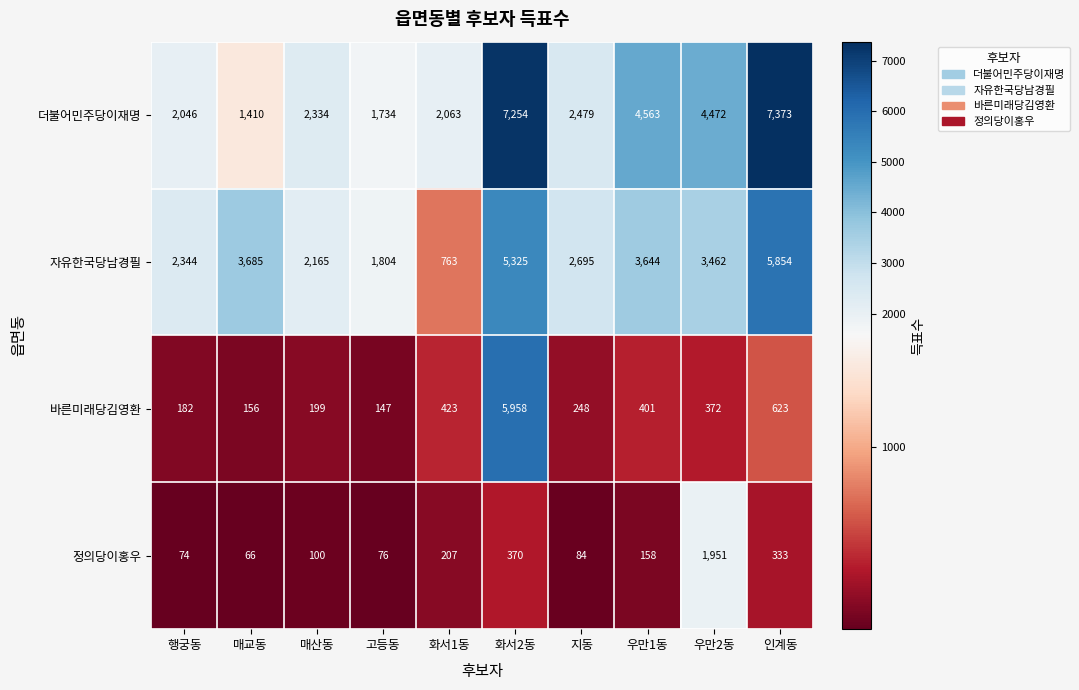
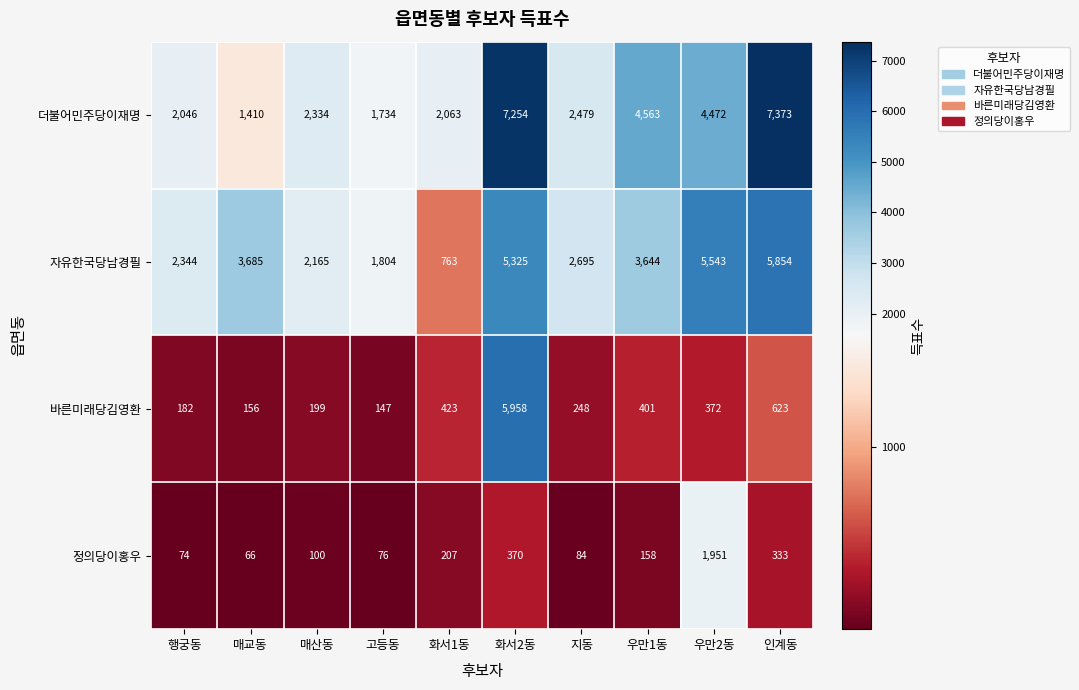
  {
    "더불어민주당이재명": {
      "행궁동": "2,046",
      "매교동": "1,410",
      "매산동": "2,334",
      "고등동": "1,734",
      "화서1동": "2,063",
      "화서2동": "7,254",
      "지동": "2,479",
      "우만1동": "4,563",
      "우만2동": "4,472",
      "인계동": "7,373"
    },
    "자유한국당남경필": {
      "행궁동": "2,344",
      "매교동": "3,685",
      "매산동": "2,165",
      "고등동": "1,804",
      "화서1동": "763",
      "화서2동": "5,325",
      "지동": "2,695",
      "우만1동": "3,644",
-     "우만2동": "3,462",
+     "우만2동": "5,543",
      "인계동": "5,854"
    },
    "바른미래당김영환": {
      "행궁동": "182",
      "매교동": "156",
      "매산동": "199",
      "고등동": "147",
      "화서1동": "423",
      "화서2동": "5,958",
      "지동": "248",
      "우만1동": "401",
      "우만2동": "372",
      "인계동": "623"
    },
    "정의당이홍우": {
      "행궁동": "74",
      "매교동": "66",
      "매산동": "100",
      "고등동": "76",
      "화서1동": "207",
      "화서2동": "370",
      "지동": "84",
      "우만1동": "158",
      "우만2동": "1,951",
      "인계동": "333"
    }
  }
